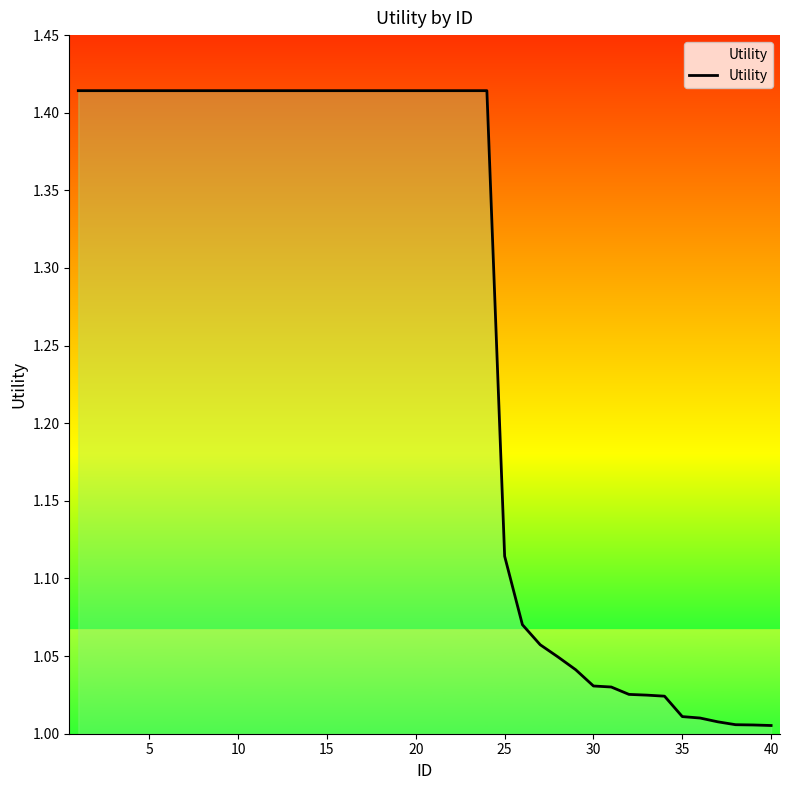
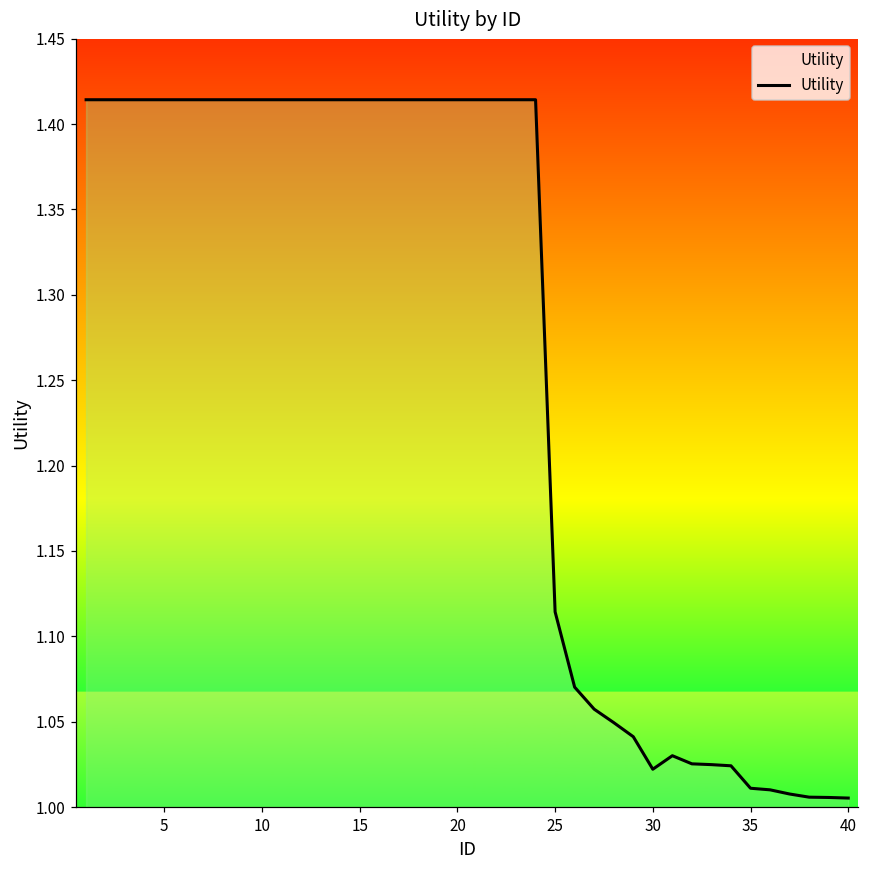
  {
    "5": 1.414,
    "10": 1.414,
    "15": 1.414,
    "20": 1.414,
    "25": 1.114,
-   "30": 1.031,
+   "30": 1.022,
    "35": 1.011,
    "40": 1.005
  }
